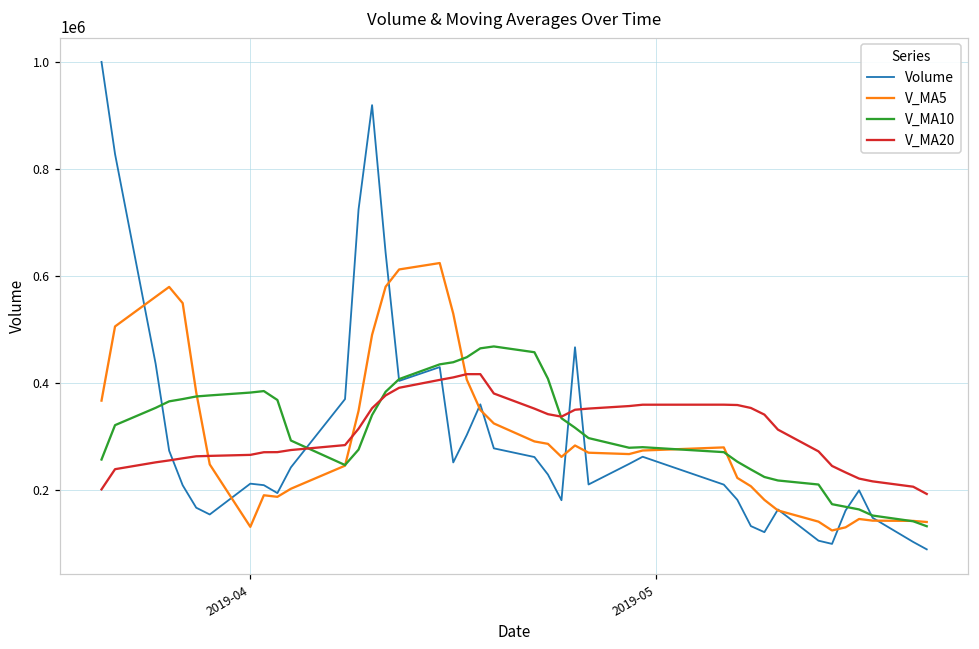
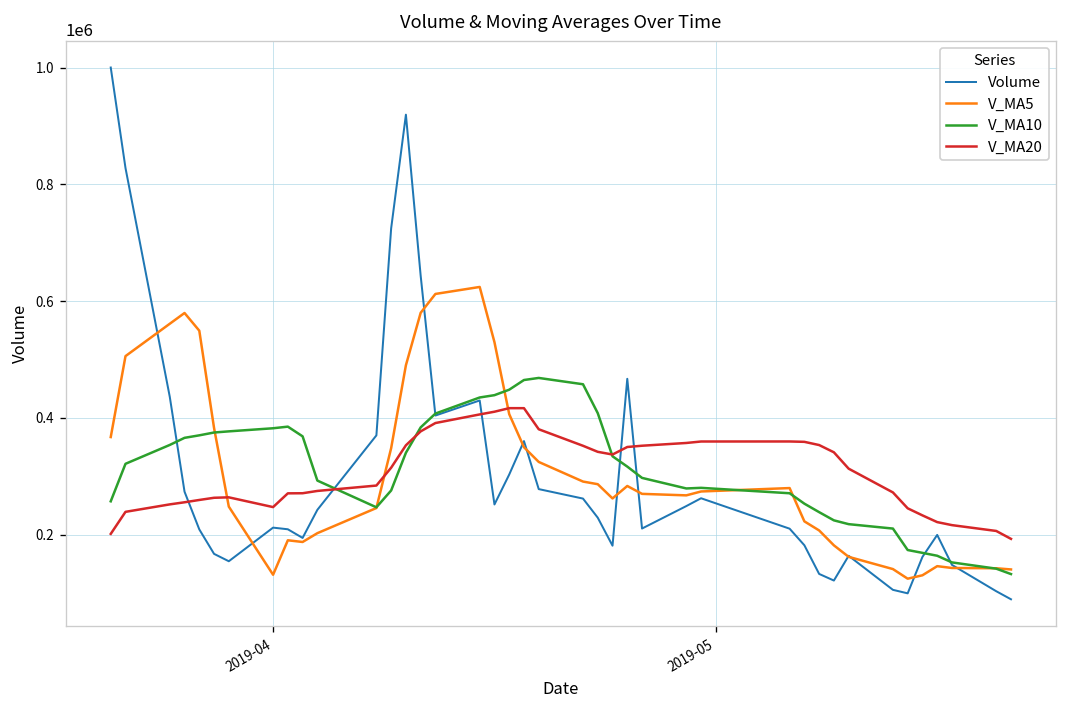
  {
    "Volume": {
      "2019-04": 210000
    },
    "V_MA5": {
      "2019-04": 130000
    },
    "V_MA10": {
      "2019-04": 380000
    },
    "V_MA20": {
-     "2019-04": 270000
+     "2019-04": 250000
    }
  }
